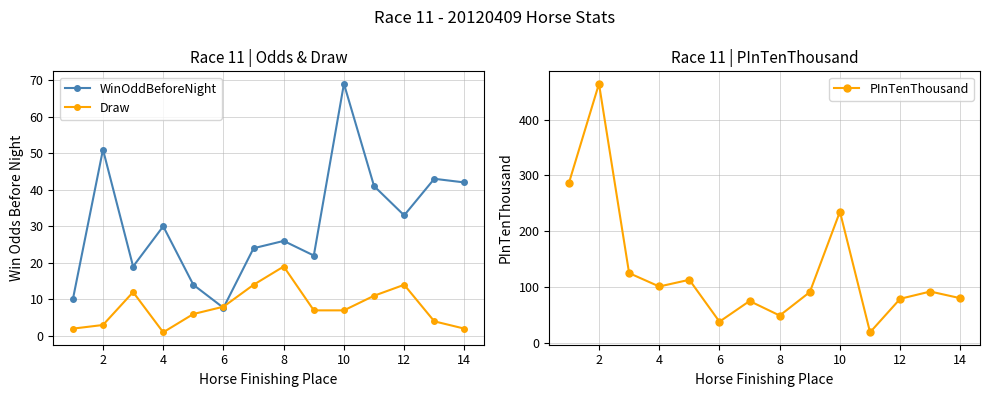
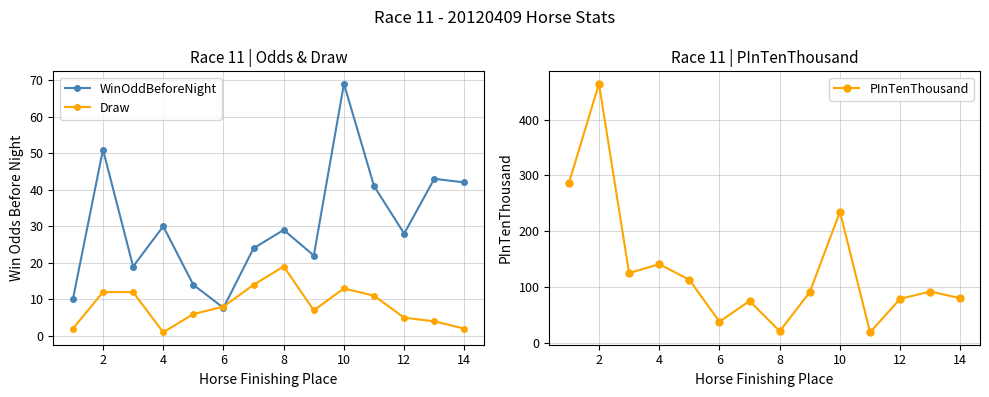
  {
    "Race 11 | Odds & Draw": {
      "WinOddBeforeNight": {
        "2": 51,
        "4": 30,
-       "8": 26,
+       "8": 29,
        "10": 69,
-       "12": 33,
+       "12": 28,
        "14": 42
      },
      "Draw": {
-       "2": 3,
+       "2": 12,
        "4": 1,
        "8": 19,
-       "10": 7,
-       "12": 14,
+       "10": 13,
+       "12": 5,
        "14": 2
      }
    },
    "Race 11 | PInTenThousand": {
      "2": 460,
-     "4": 100,
+     "4": 140,
      "6": 40,
-     "8": 50,
+     "8": 20,
      "10": 240,
      "12": 80,
      "14": 80
    }
  }
